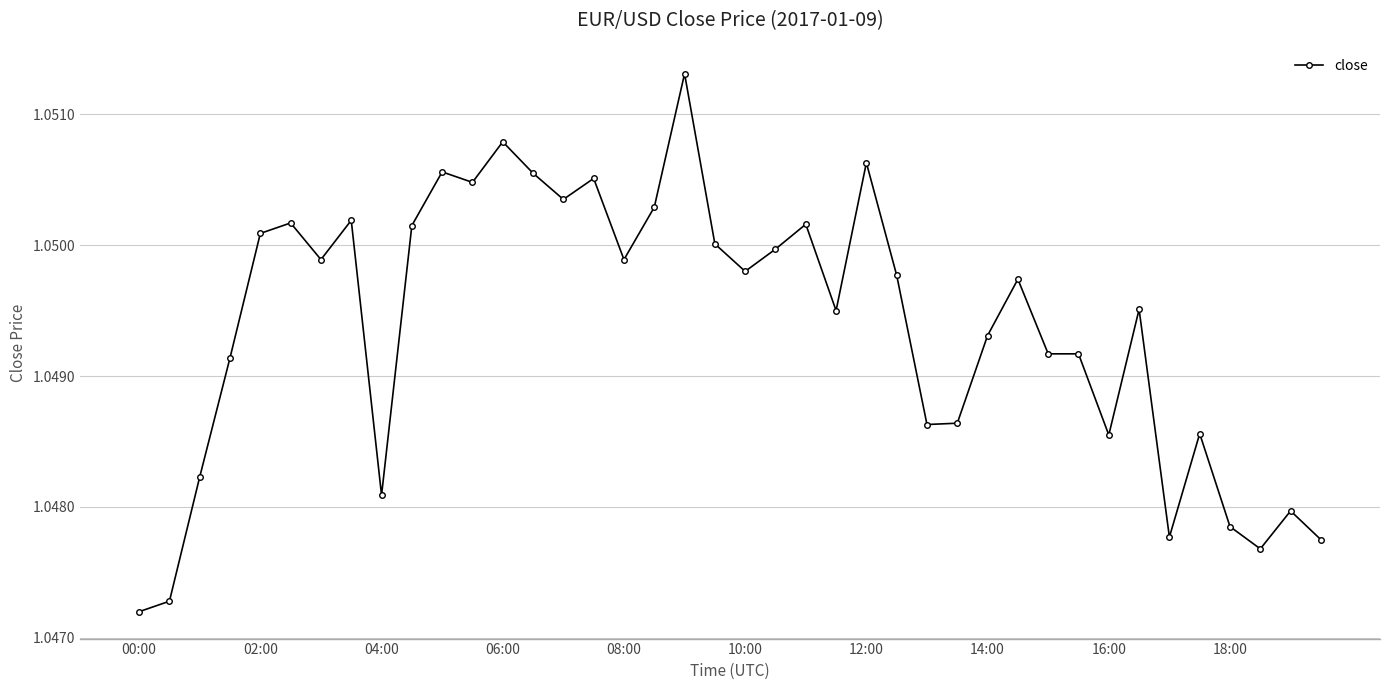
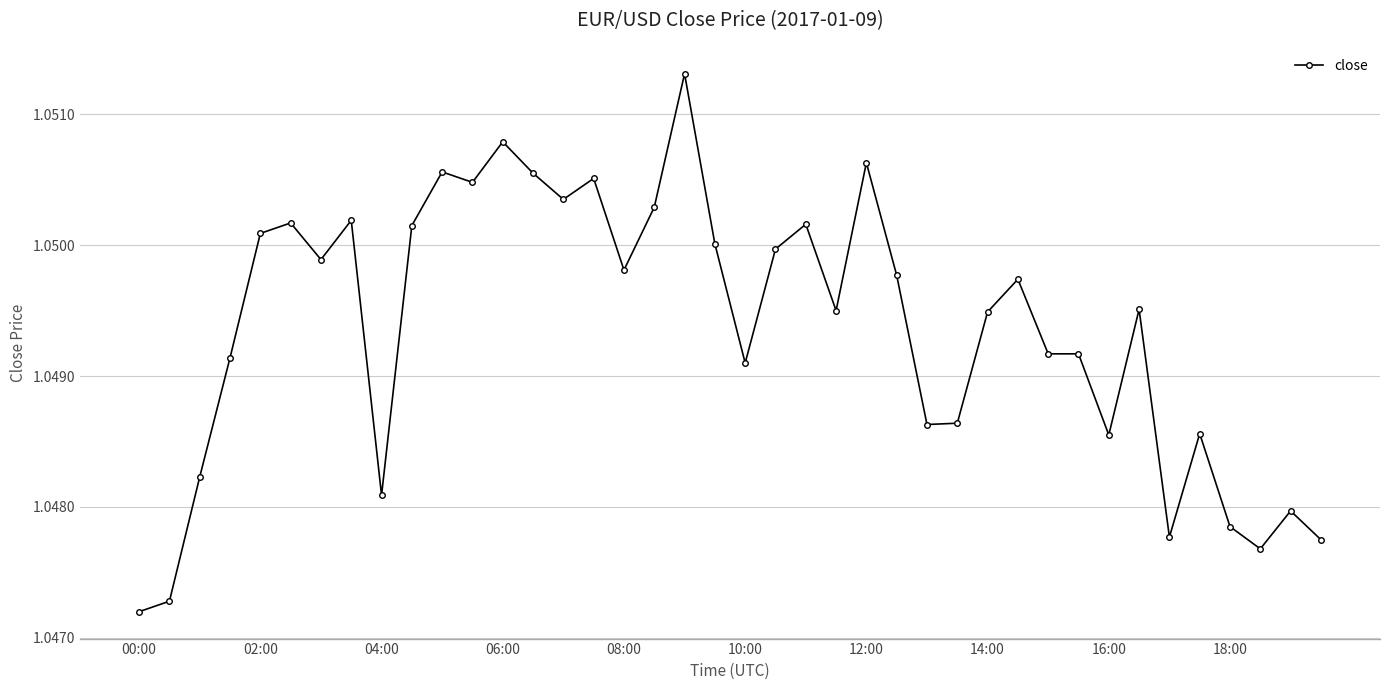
  {
    "00:00": 1.04720,
    "02:00": 1.05009,
    "04:00": 1.04809,
    "06:00": 1.05079,
-   "08:00": 1.04989,
-   "10:00": 1.0498,
+   "08:00": 1.04981,
+   "10:00": 1.0491,
    "12:00": 1.05063,
-   "14:00": 1.04931,
+   "14:00": 1.04949,
    "16:00": 1.04855,
    "18:00": 1.04785
  }
